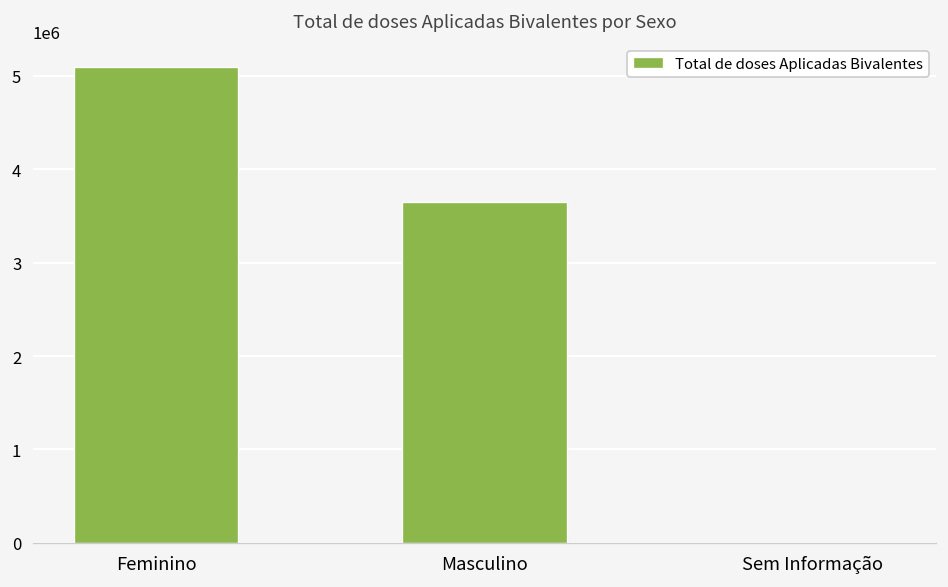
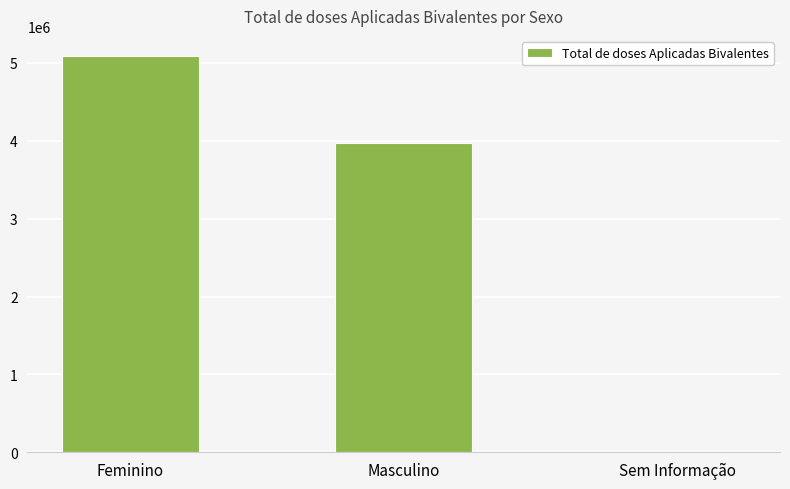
  {
    "Feminino": 5100000,
-   "Masculino": 3600000
+   "Masculino": 4000000
  }
